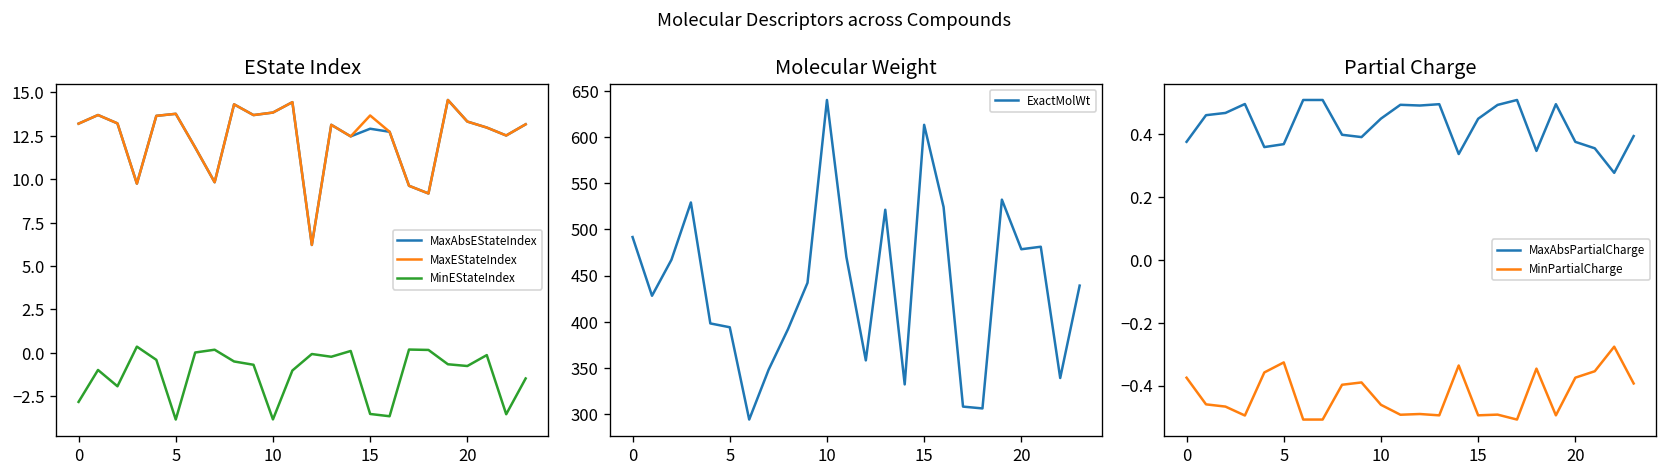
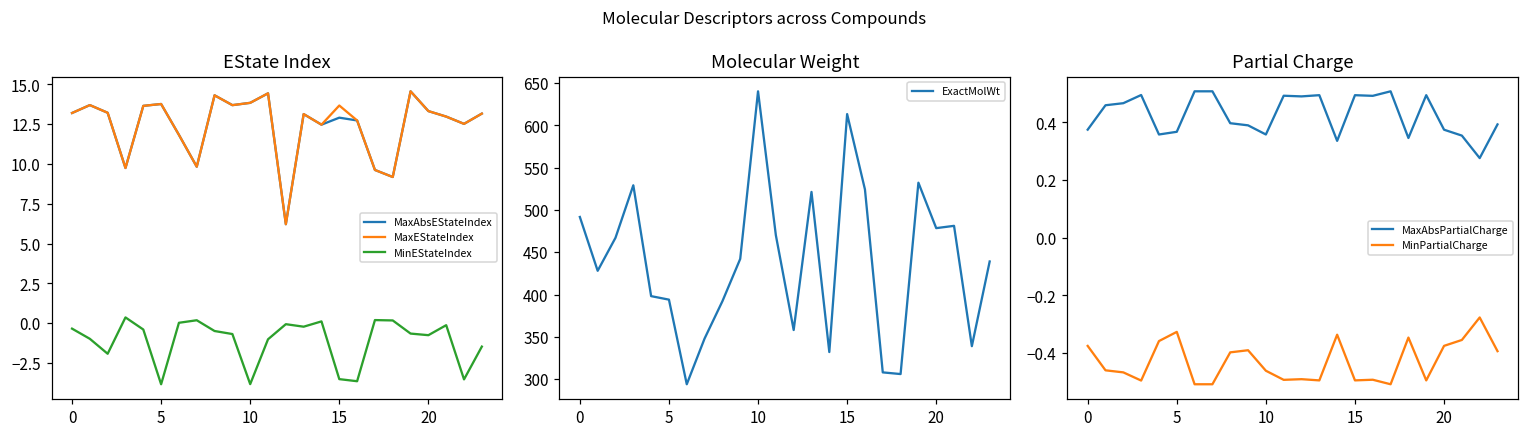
  {
    "EState Index": {
      "MaxAbsEStateIndex": {
        "15": 12.9
      },
      "MaxEStateIndex": {
        "15": 13.7
      },
      "MinEStateIndex": {
-       "0": -2.8,
+       "0": -0.3,
        "5": -3.8,
        "10": -3.8,
        "15": -3.5,
        "20": -0.8
      }
    },
    "Molecular Weight": {
      "0": 490,
      "5": 390,
      "10": 640,
      "15": 610,
      "20": 480
    },
    "Partial Charge": {
      "MaxAbsPartialCharge": {
        "0": 0.37,
        "5": 0.37,
-       "10": 0.45,
-       "15": 0.45,
+       "10": 0.36,
+       "15": 0.49,
        "20": 0.37
      },
      "MinPartialCharge": {
        "0": -0.37,
        "5": -0.33,
        "10": -0.46,
        "15": -0.49,
        "20": -0.37
      }
    }
  }
